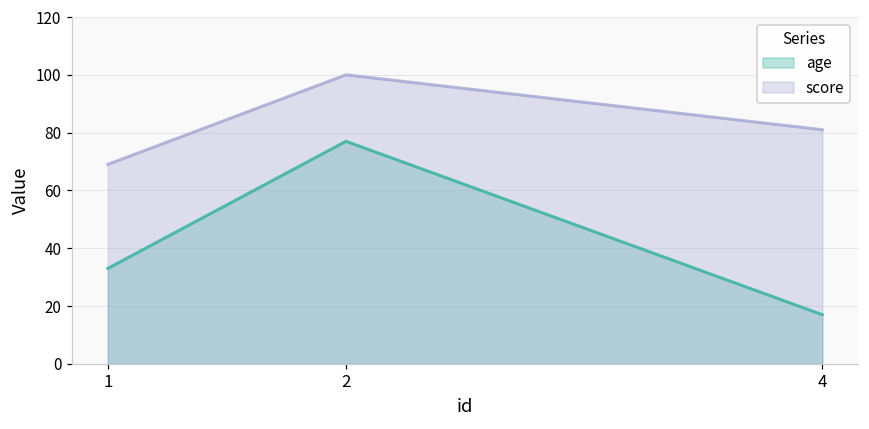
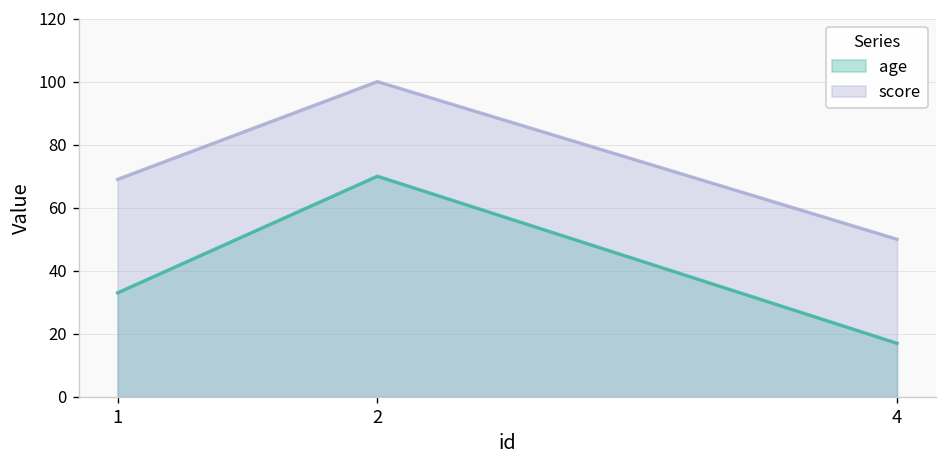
  {
    "age": {
      "1": 33,
-     "2": 77,
+     "2": 70,
      "4": 17
    },
    "score": {
      "1": 69,
      "2": 100,
-     "4": 81
+     "4": 50
    }
  }
